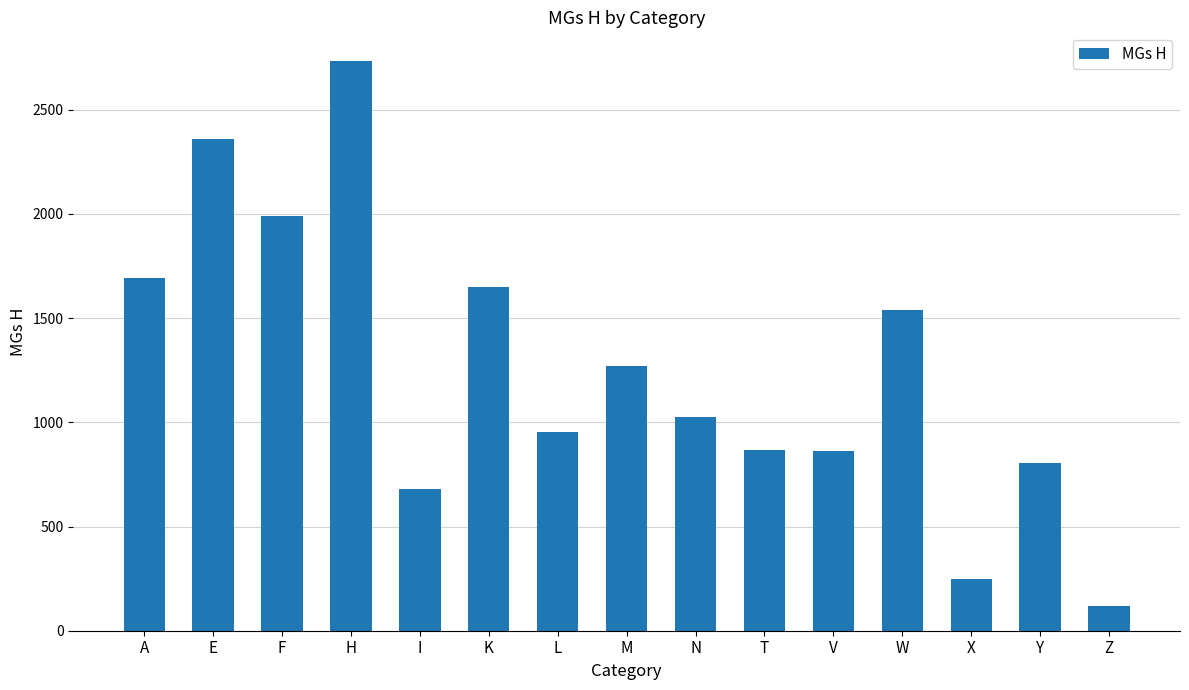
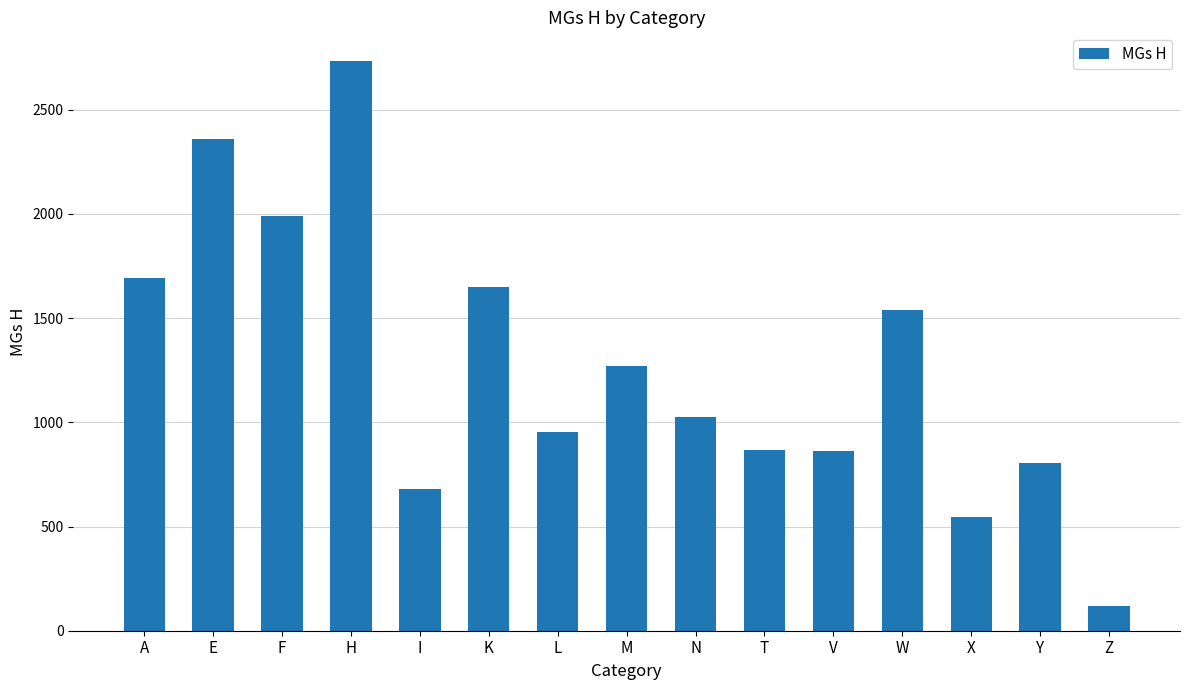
  {
    "A": 1690,
    "E": 2360,
    "F": 1990,
    "H": 2740,
    "I": 680,
    "K": 1650,
    "L": 950,
    "M": 1270,
    "N": 1030,
    "T": 870,
    "V": 860,
    "W": 1540,
-   "X": 250,
+   "X": 540,
    "Y": 810,
    "Z": 120
  }
